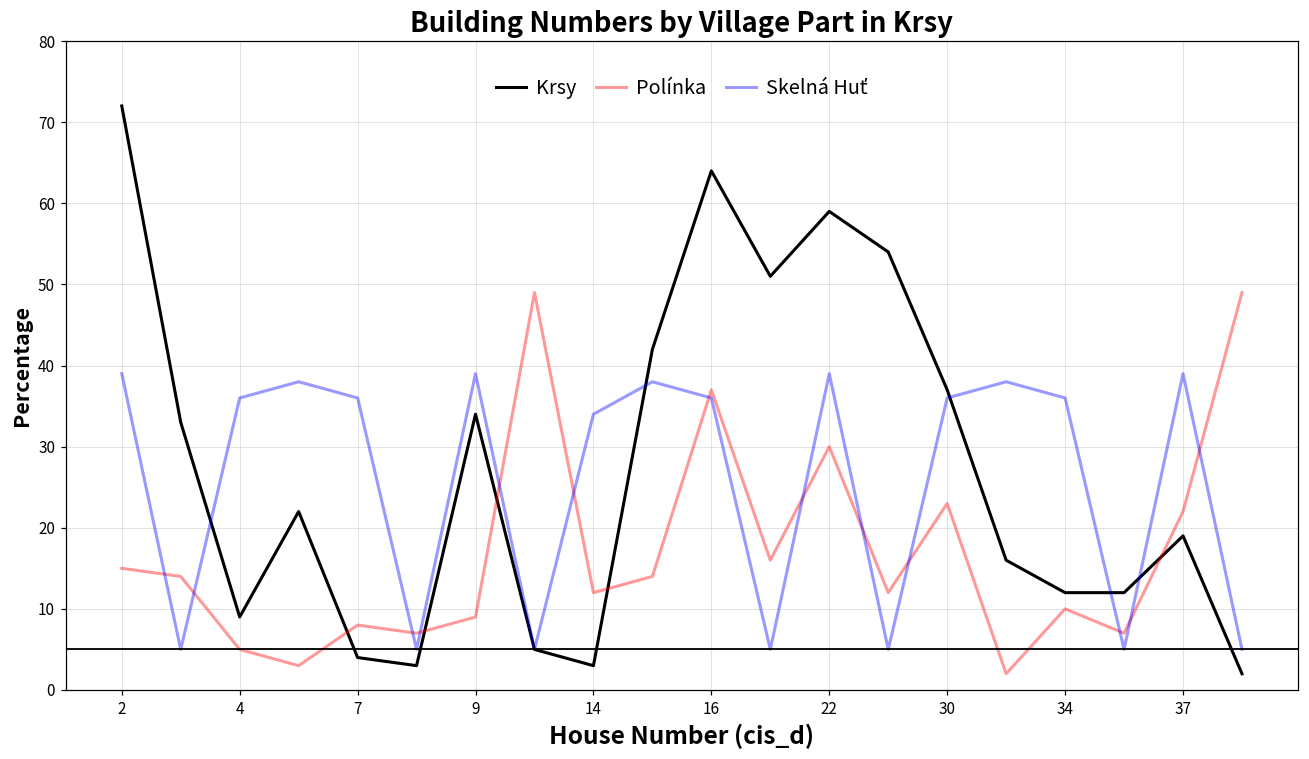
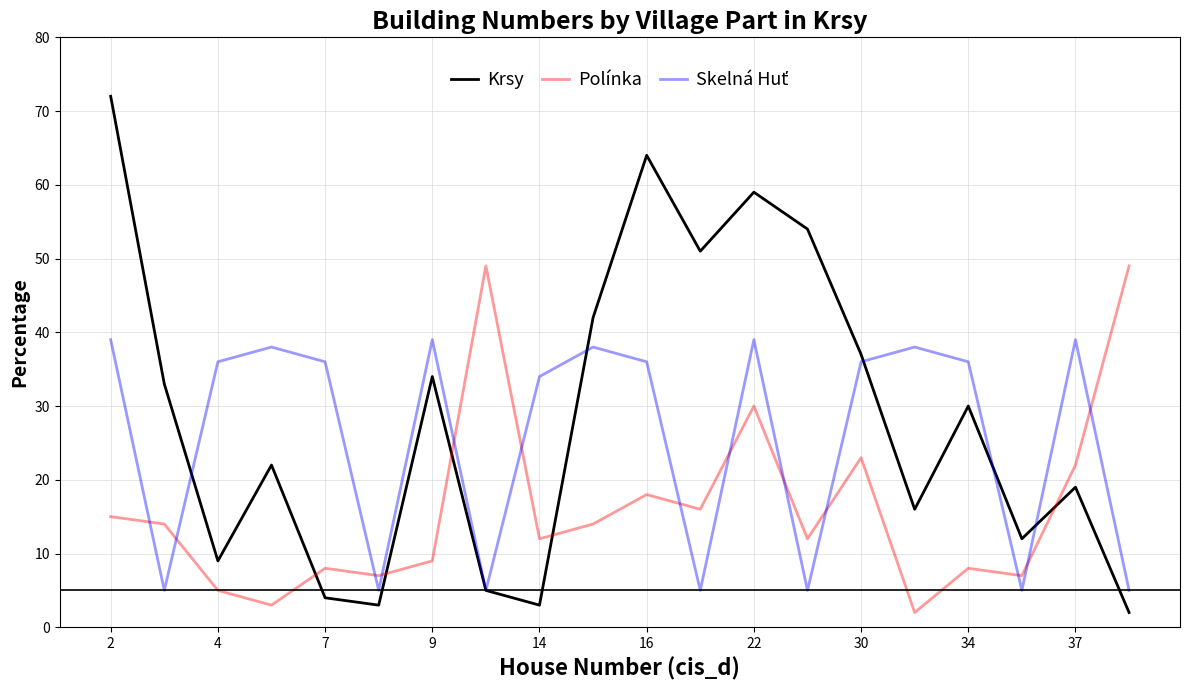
  {
    "Krsy": {
      "2": 72,
      "4": 9,
      "14": 3,
      "16": 64,
      "22": 59,
      "30": 37,
-     "34": 12,
+     "34": 30,
      "37": 19
    },
    "Polínka": {
      "2": 15,
      "4": 5,
      "14": 12,
-     "16": 37,
+     "16": 18,
      "22": 30,
      "30": 23,
-     "34": 10,
+     "34": 8,
      "37": 22
    },
    "Skelná Huť": {
      "2": 39,
      "4": 36,
      "14": 34,
      "16": 36,
      "22": 39,
      "30": 36,
      "34": 36,
      "37": 39
    }
  }
